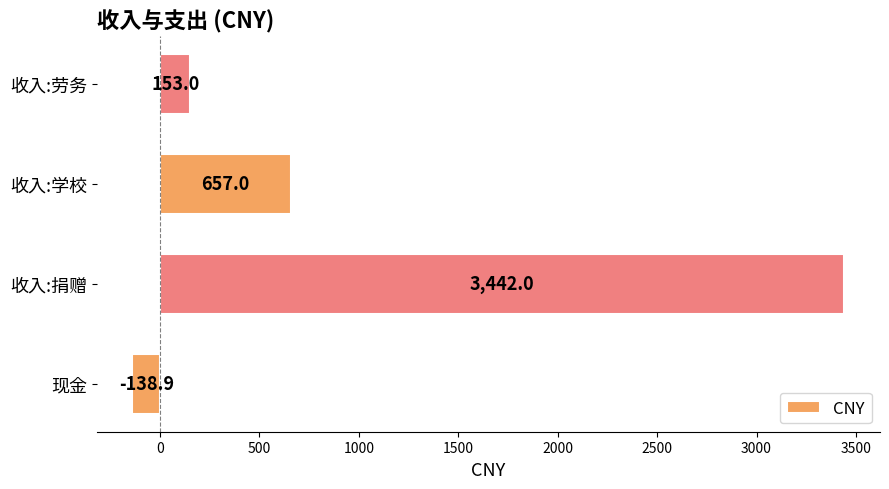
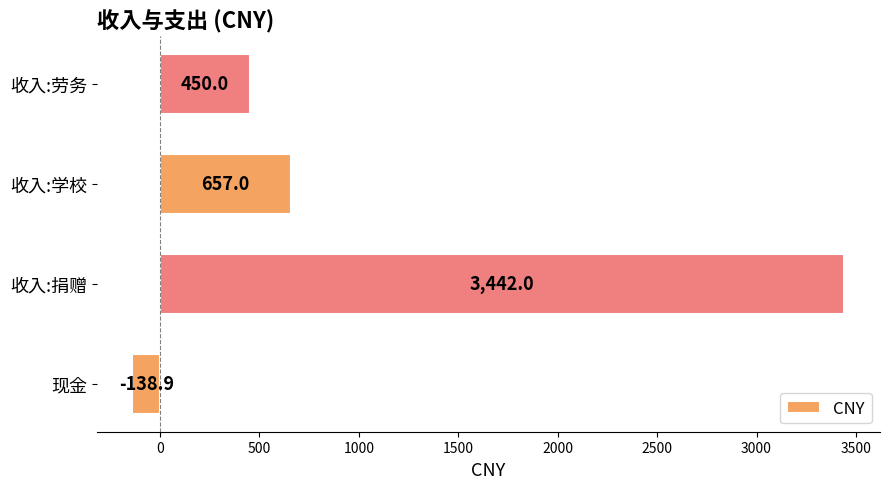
  {
-   "收入:劳务": "153.0",
+   "收入:劳务": "450.0",
    "收入:学校": "657.0",
    "收入:捐赠": "3,442.0",
    "现金": "-138.9"
  }
